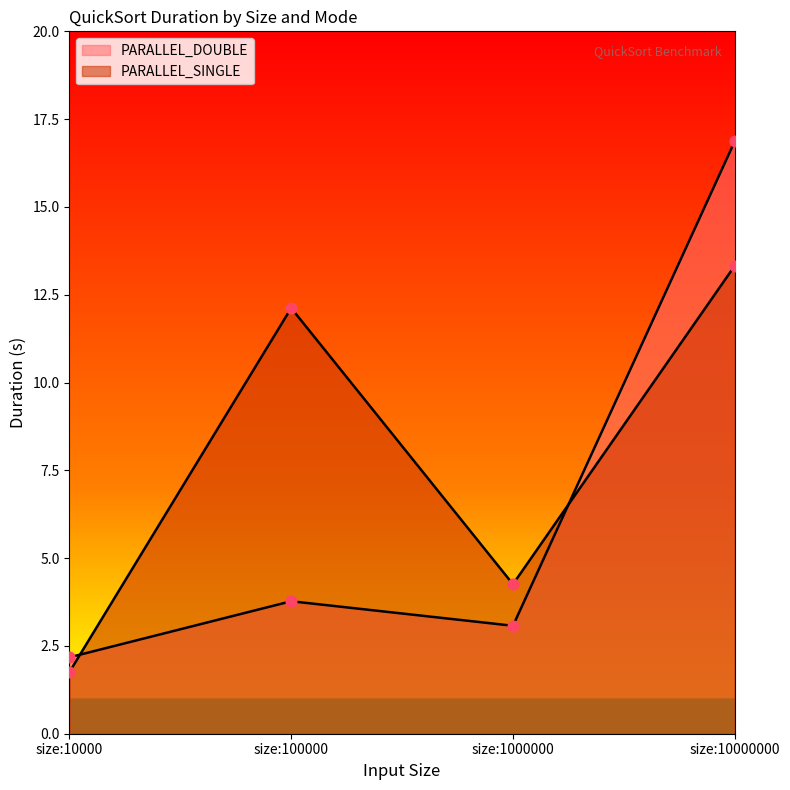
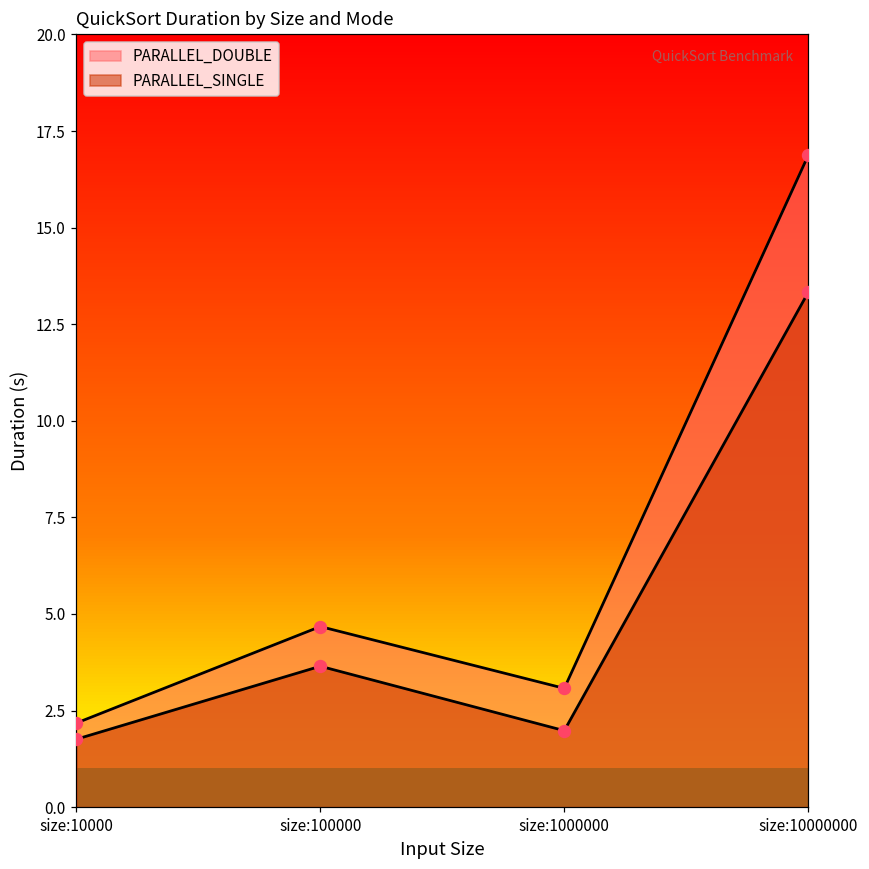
  {
    "PARALLEL_DOUBLE": {
      "size:10000": 2.2,
-     "size:100000": 3.8,
+     "size:100000": 4.7,
      "size:1000000": 3.1,
      "size:10000000": 16.9
    },
    "PARALLEL_SINGLE": {
      "size:10000": 1.8,
-     "size:100000": 12.1,
-     "size:1000000": 4.3,
+     "size:100000": 3.6,
+     "size:1000000": 2.0,
      "size:10000000": 13.3
    }
  }
